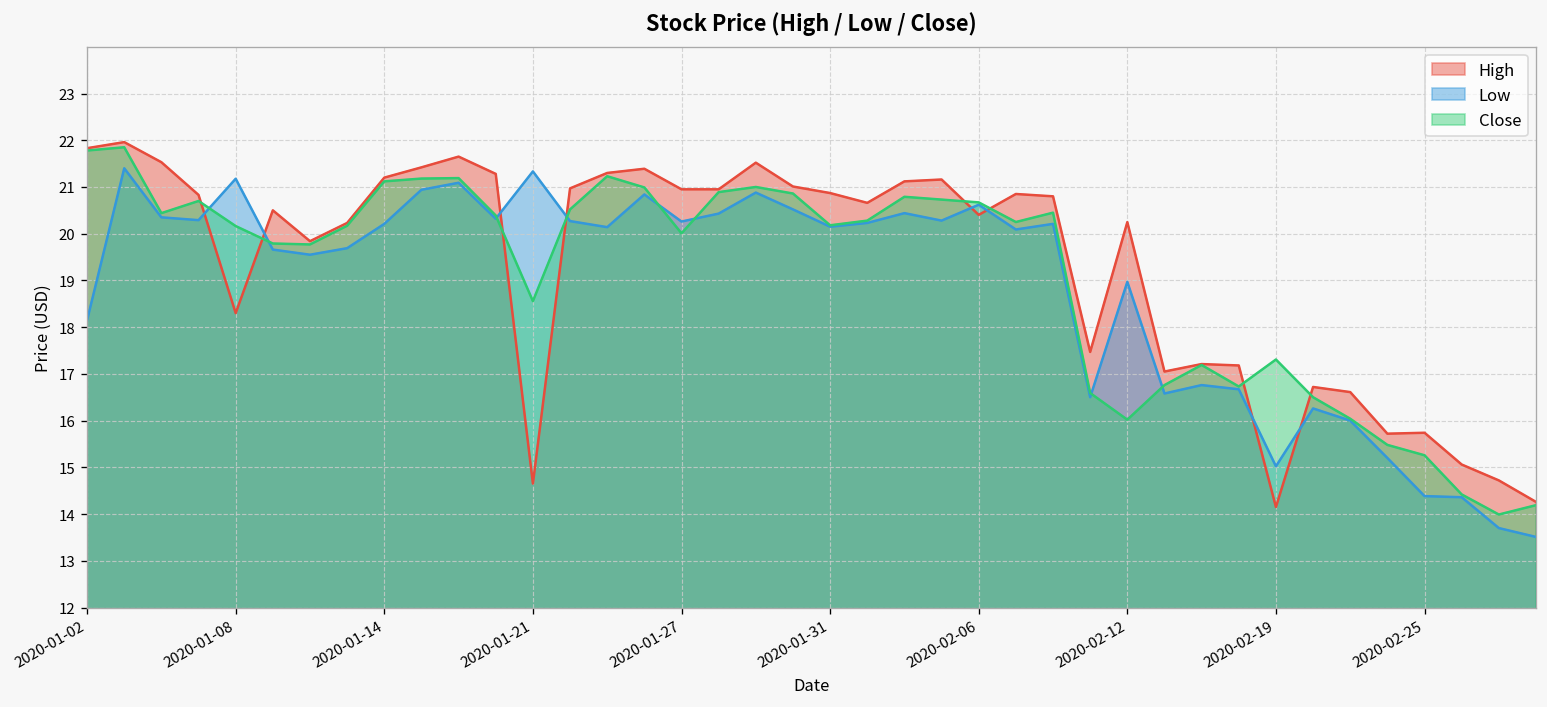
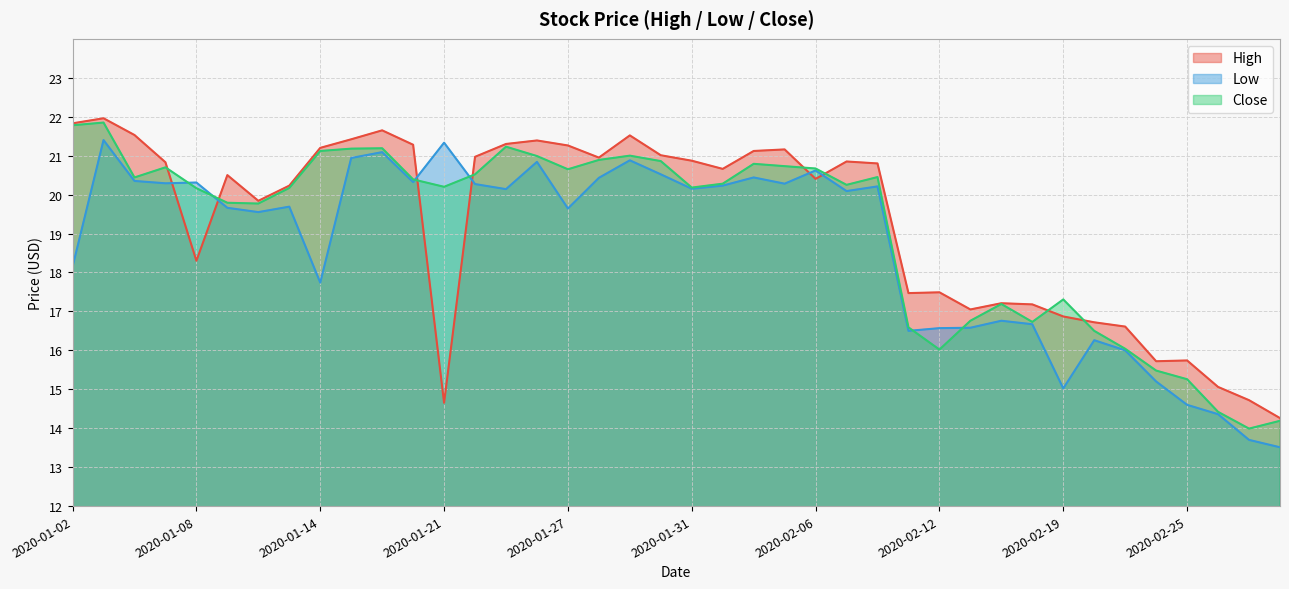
  {
    "High": {
      "2020-01-08": 18.3,
      "2020-01-14": 21.2,
      "2020-01-21": 14.7,
-     "2020-01-27": 21.0,
+     "2020-01-27": 21.3,
      "2020-01-31": 20.9,
      "2020-02-06": 20.4,
-     "2020-02-12": 20.2,
-     "2020-02-19": 14.2,
+     "2020-02-12": 17.5,
+     "2020-02-19": 16.9,
      "2020-02-25": 15.7
    },
    "Low": {
      "2020-01-02": 18.1,
-     "2020-01-08": 21.2,
-     "2020-01-14": 20.2,
+     "2020-01-08": 20.3,
+     "2020-01-14": 17.7,
      "2020-01-21": 21.3,
-     "2020-01-27": 20.3,
-     "2020-02-12": 19.0,
+     "2020-01-27": 19.6,
+     "2020-02-12": 16.6,
      "2020-02-19": 15.0,
-     "2020-02-25": 14.4
+     "2020-02-25": 14.6
    },
    "Close": {
      "2020-01-08": 20.2,
      "2020-01-14": 21.1,
-     "2020-01-21": 18.6,
-     "2020-01-27": 20.0,
+     "2020-01-21": 20.2,
+     "2020-01-27": 20.6,
      "2020-02-12": 16.0,
      "2020-02-19": 17.3,
      "2020-02-25": 15.3
    }
  }
